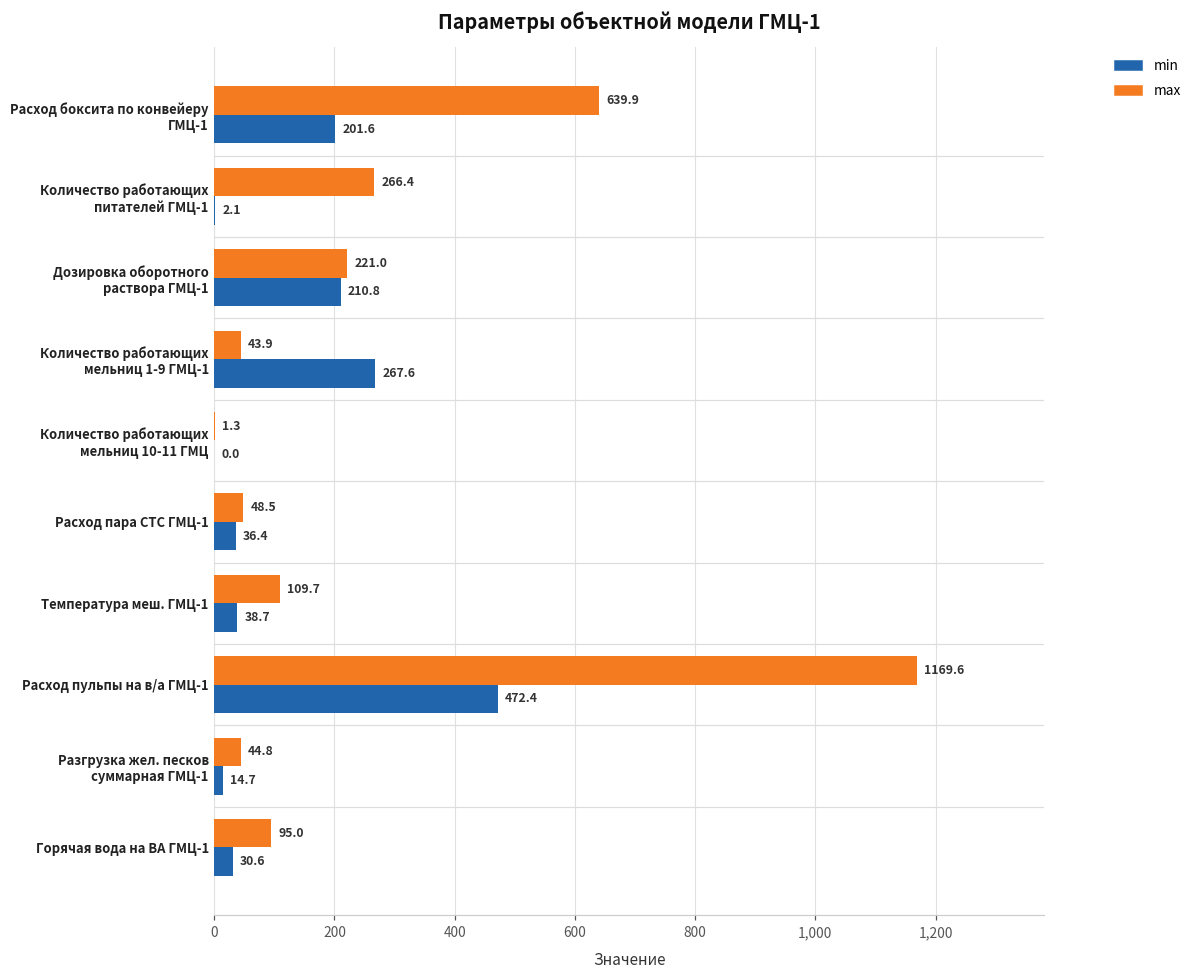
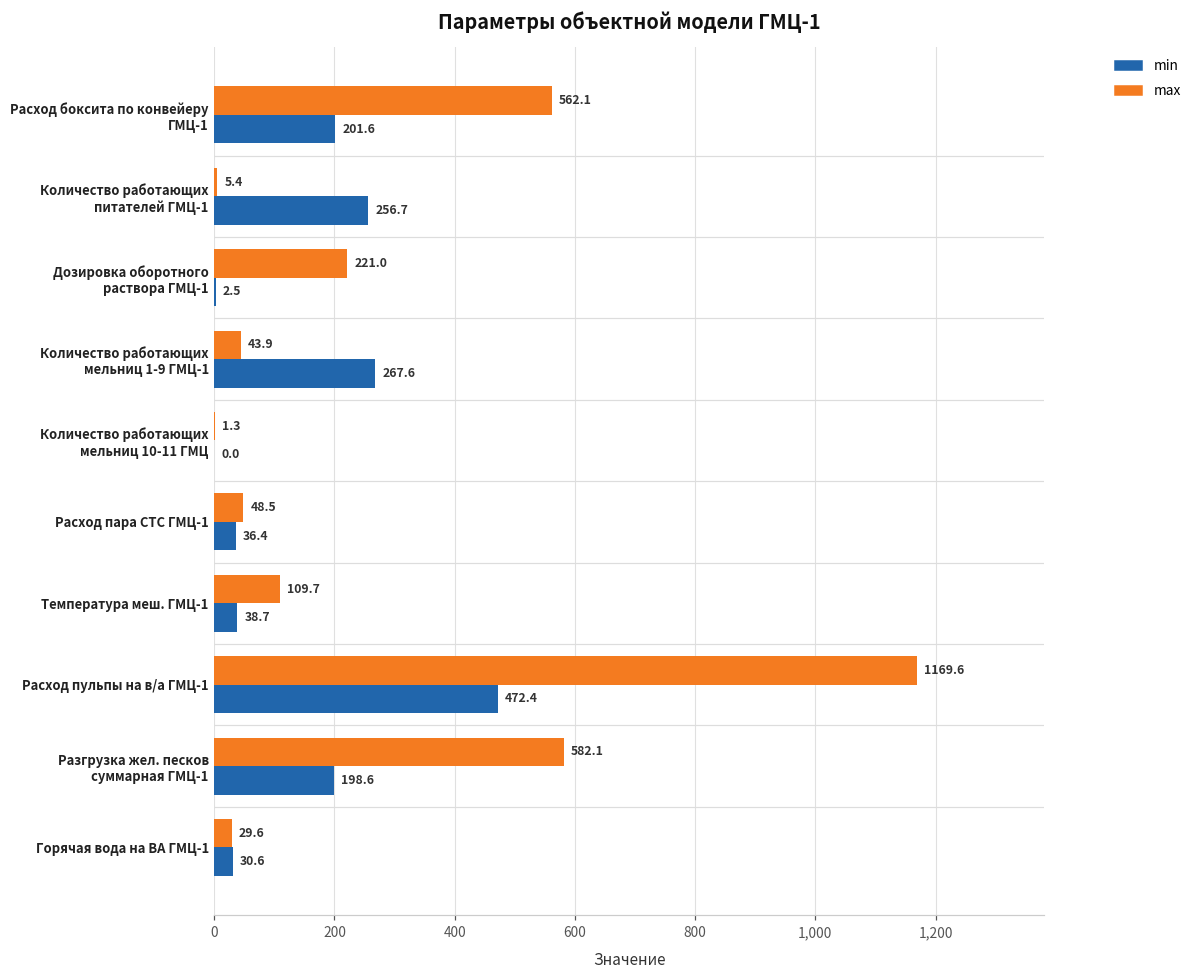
  {
    "min": {
      "Расход боксита по конвейеру ГМЦ-1": 201.6,
-     "Количество работающих питателей ГМЦ-1": 2.1,
-     "Дозировка оборотного раствора ГМЦ-1": 210.8,
+     "Количество работающих питателей ГМЦ-1": 256.7,
+     "Дозировка оборотного раствора ГМЦ-1": 2.5,
      "Количество работающих мельниц 1-9 ГМЦ-1": 267.6,
      "Количество работающих мельниц 10-11 ГМЦ": 0.0,
      "Расход пара СТС ГМЦ-1": 36.4,
      "Температура меш. ГМЦ-1": 38.7,
      "Расход пульпы на в/а ГМЦ-1": 472.4,
-     "Разгрузка жел. песков суммарная ГМЦ-1": 14.7,
+     "Разгрузка жел. песков суммарная ГМЦ-1": 198.6,
      "Горячая вода на ВА ГМЦ-1": 30.6
    },
    "max": {
-     "Расход боксита по конвейеру ГМЦ-1": 639.9,
-     "Количество работающих питателей ГМЦ-1": 266.4,
+     "Расход боксита по конвейеру ГМЦ-1": 562.1,
+     "Количество работающих питателей ГМЦ-1": 5.4,
      "Дозировка оборотного раствора ГМЦ-1": 221.0,
      "Количество работающих мельниц 1-9 ГМЦ-1": 43.9,
      "Количество работающих мельниц 10-11 ГМЦ": 1.3,
      "Расход пара СТС ГМЦ-1": 48.5,
      "Температура меш. ГМЦ-1": 109.7,
      "Расход пульпы на в/а ГМЦ-1": 1169.6,
-     "Разгрузка жел. песков суммарная ГМЦ-1": 44.8,
-     "Горячая вода на ВА ГМЦ-1": 95.0
+     "Разгрузка жел. песков суммарная ГМЦ-1": 582.1,
+     "Горячая вода на ВА ГМЦ-1": 29.6
    }
  }
